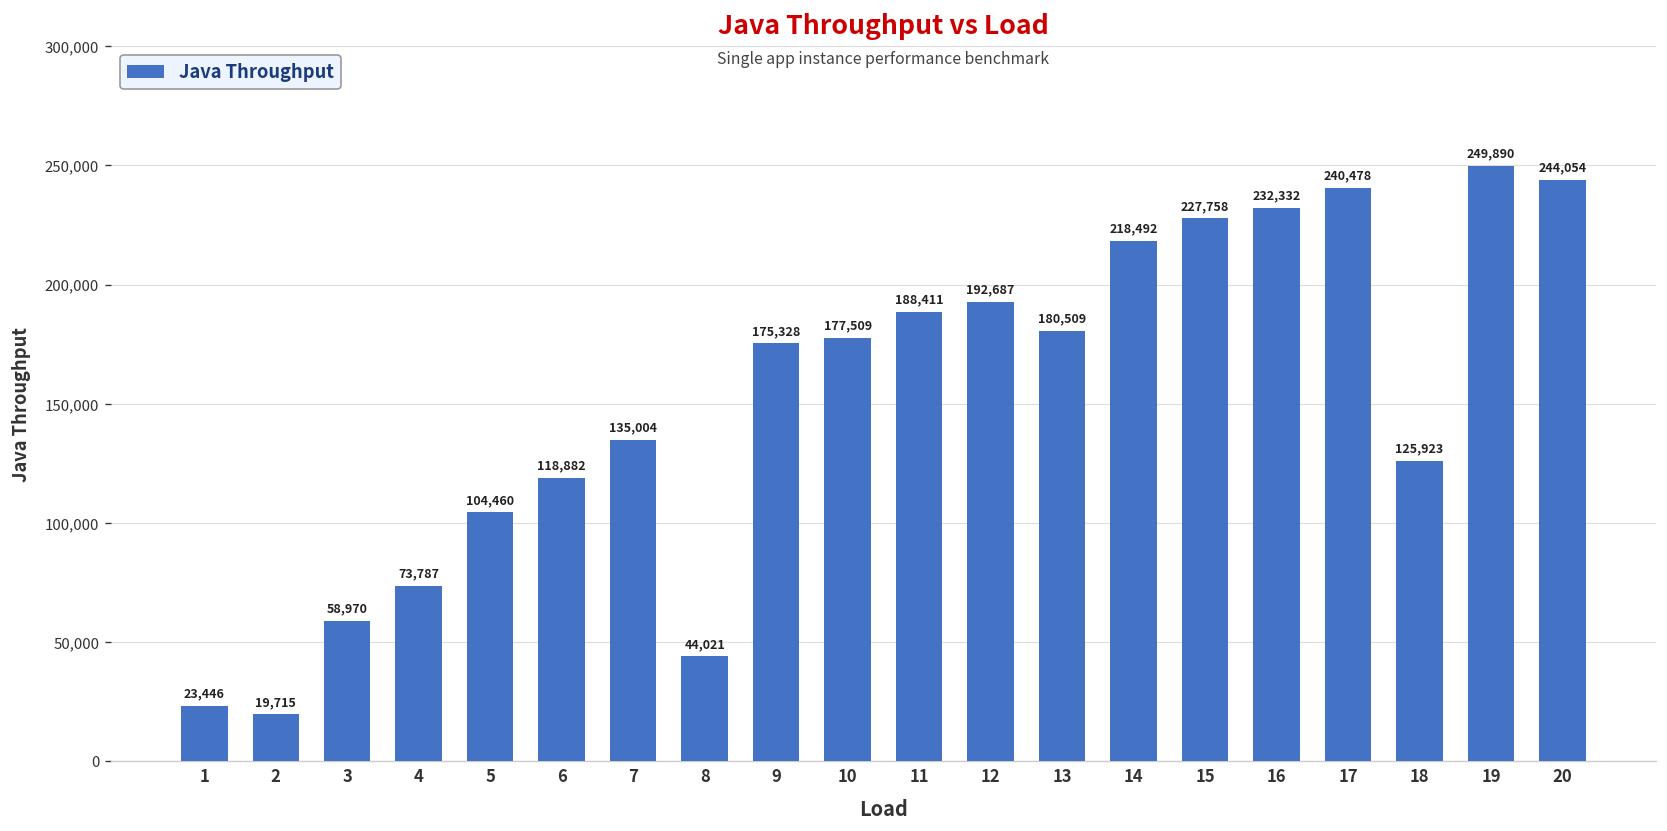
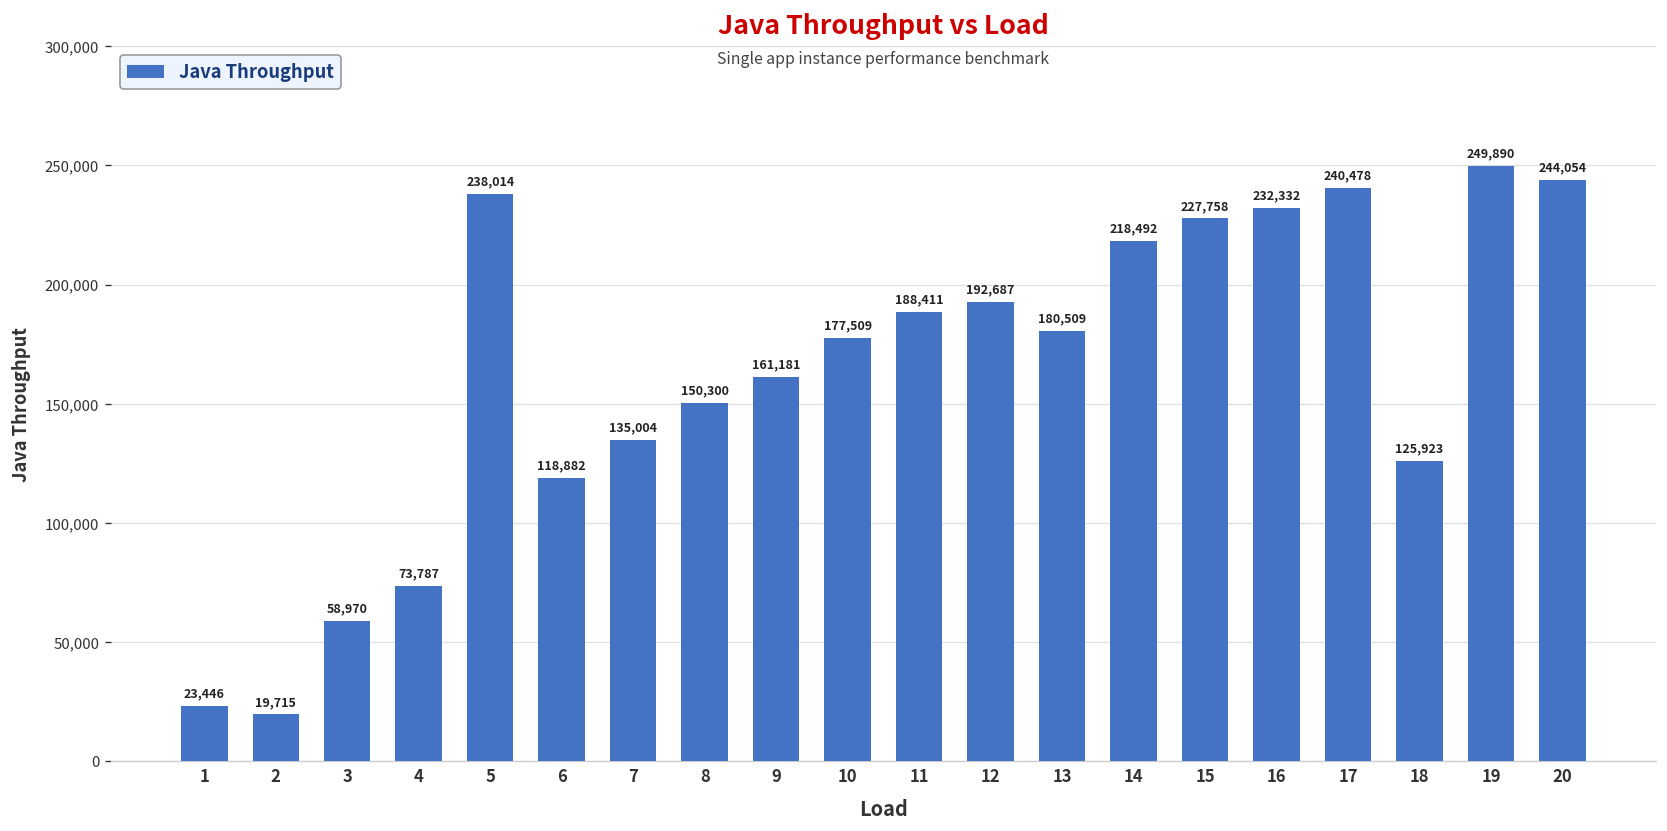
  {
    "1": "23,446",
    "2": "19,715",
    "3": "58,970",
    "4": "73,787",
-   "5": "104,460",
+   "5": "238,014",
    "6": "118,882",
    "7": "135,004",
-   "8": "44,021",
-   "9": "175,328",
+   "8": "150,300",
+   "9": "161,181",
    "10": "177,509",
    "11": "188,411",
    "12": "192,687",
    "13": "180,509",
    "14": "218,492",
    "15": "227,758",
    "16": "232,332",
    "17": "240,478",
    "18": "125,923",
    "19": "249,890",
    "20": "244,054"
  }
